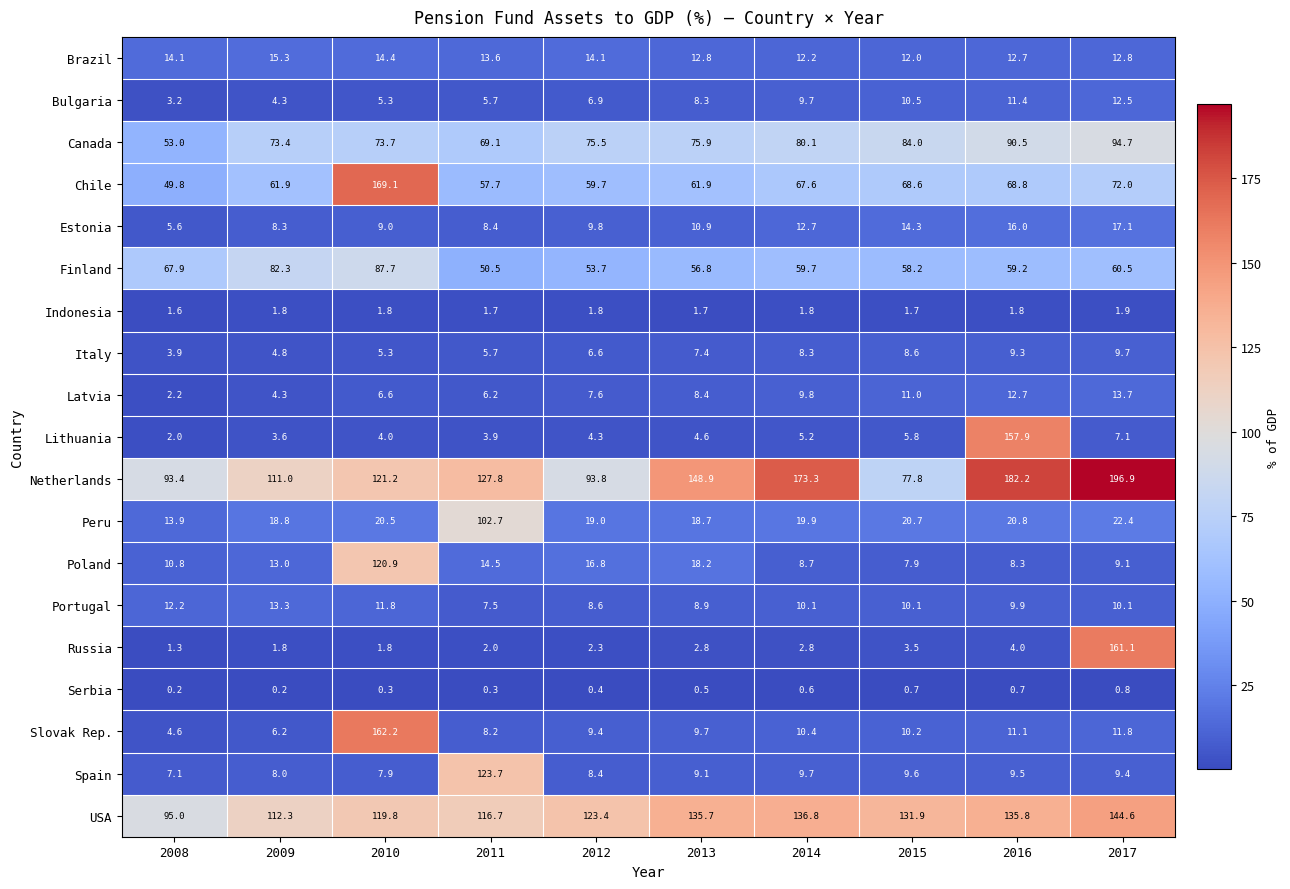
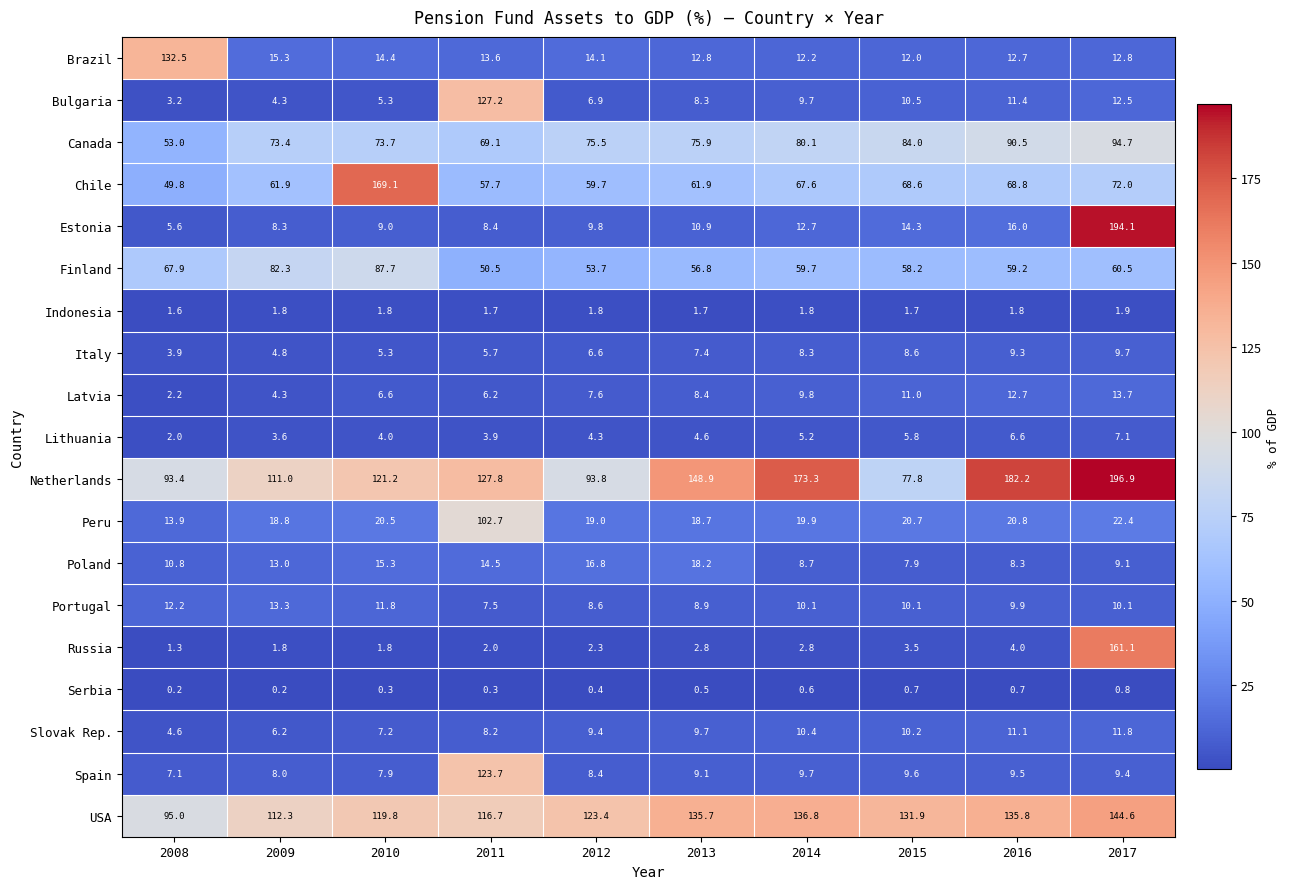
  {
    "Brazil": {
-     "2008": 14.1,
+     "2008": 132.5,
      "2009": 15.3,
      "2010": 14.4,
      "2011": 13.6,
      "2012": 14.1,
      "2013": 12.8,
      "2014": 12.2,
      "2015": 12.0,
      "2016": 12.7,
      "2017": 12.8
    },
    "Bulgaria": {
      "2008": 3.2,
      "2009": 4.3,
      "2010": 5.3,
-     "2011": 5.7,
+     "2011": 127.2,
      "2012": 6.9,
      "2013": 8.3,
      "2014": 9.7,
      "2015": 10.5,
      "2016": 11.4,
      "2017": 12.5
    },
    "Canada": {
      "2008": 53.0,
      "2009": 73.4,
      "2010": 73.7,
      "2011": 69.1,
      "2012": 75.5,
      "2013": 75.9,
      "2014": 80.1,
      "2015": 84.0,
      "2016": 90.5,
      "2017": 94.7
    },
    "Chile": {
      "2008": 49.8,
      "2009": 61.9,
      "2010": 169.1,
      "2011": 57.7,
      "2012": 59.7,
      "2013": 61.9,
      "2014": 67.6,
      "2015": 68.6,
      "2016": 68.8,
      "2017": 72.0
    },
    "Estonia": {
      "2008": 5.6,
      "2009": 8.3,
      "2010": 9.0,
      "2011": 8.4,
      "2012": 9.8,
      "2013": 10.9,
      "2014": 12.7,
      "2015": 14.3,
      "2016": 16.0,
-     "2017": 17.1
+     "2017": 194.1
    },
    "Finland": {
      "2008": 67.9,
      "2009": 82.3,
      "2010": 87.7,
      "2011": 50.5,
      "2012": 53.7,
      "2013": 56.8,
      "2014": 59.7,
      "2015": 58.2,
      "2016": 59.2,
      "2017": 60.5
    },
    "Indonesia": {
      "2008": 1.6,
      "2009": 1.8,
      "2010": 1.8,
      "2011": 1.7,
      "2012": 1.8,
      "2013": 1.7,
      "2014": 1.8,
      "2015": 1.7,
      "2016": 1.8,
      "2017": 1.9
    },
    "Italy": {
      "2008": 3.9,
      "2009": 4.8,
      "2010": 5.3,
      "2011": 5.7,
      "2012": 6.6,
      "2013": 7.4,
      "2014": 8.3,
      "2015": 8.6,
      "2016": 9.3,
      "2017": 9.7
    },
    "Latvia": {
      "2008": 2.2,
      "2009": 4.3,
      "2010": 6.6,
      "2011": 6.2,
      "2012": 7.6,
      "2013": 8.4,
      "2014": 9.8,
      "2015": 11.0,
      "2016": 12.7,
      "2017": 13.7
    },
    "Lithuania": {
      "2008": 2.0,
      "2009": 3.6,
      "2010": 4.0,
      "2011": 3.9,
      "2012": 4.3,
      "2013": 4.6,
      "2014": 5.2,
      "2015": 5.8,
-     "2016": 157.9,
+     "2016": 6.6,
      "2017": 7.1
    },
    "Netherlands": {
      "2008": 93.4,
      "2009": 111.0,
      "2010": 121.2,
      "2011": 127.8,
      "2012": 93.8,
      "2013": 148.9,
      "2014": 173.3,
      "2015": 77.8,
      "2016": 182.2,
      "2017": 196.9
    },
    "Peru": {
      "2008": 13.9,
      "2009": 18.8,
      "2010": 20.5,
      "2011": 102.7,
      "2012": 19.0,
      "2013": 18.7,
      "2014": 19.9,
      "2015": 20.7,
      "2016": 20.8,
      "2017": 22.4
    },
    "Poland": {
      "2008": 10.8,
      "2009": 13.0,
-     "2010": 120.9,
+     "2010": 15.3,
      "2011": 14.5,
      "2012": 16.8,
      "2013": 18.2,
      "2014": 8.7,
      "2015": 7.9,
      "2016": 8.3,
      "2017": 9.1
    },
    "Portugal": {
      "2008": 12.2,
      "2009": 13.3,
      "2010": 11.8,
      "2011": 7.5,
      "2012": 8.6,
      "2013": 8.9,
      "2014": 10.1,
      "2015": 10.1,
      "2016": 9.9,
      "2017": 10.1
    },
    "Russia": {
      "2008": 1.3,
      "2009": 1.8,
      "2010": 1.8,
      "2011": 2.0,
      "2012": 2.3,
      "2013": 2.8,
      "2014": 2.8,
      "2015": 3.5,
      "2016": 4.0,
      "2017": 161.1
    },
    "Serbia": {
      "2008": 0.2,
      "2009": 0.2,
      "2010": 0.3,
      "2011": 0.3,
      "2012": 0.4,
      "2013": 0.5,
      "2014": 0.6,
      "2015": 0.7,
      "2016": 0.7,
      "2017": 0.8
    },
    "Slovak Rep.": {
      "2008": 4.6,
      "2009": 6.2,
-     "2010": 162.2,
+     "2010": 7.2,
      "2011": 8.2,
      "2012": 9.4,
      "2013": 9.7,
      "2014": 10.4,
      "2015": 10.2,
      "2016": 11.1,
      "2017": 11.8
    },
    "Spain": {
      "2008": 7.1,
      "2009": 8.0,
      "2010": 7.9,
      "2011": 123.7,
      "2012": 8.4,
      "2013": 9.1,
      "2014": 9.7,
      "2015": 9.6,
      "2016": 9.5,
      "2017": 9.4
    },
    "USA": {
      "2008": 95.0,
      "2009": 112.3,
      "2010": 119.8,
      "2011": 116.7,
      "2012": 123.4,
      "2013": 135.7,
      "2014": 136.8,
      "2015": 131.9,
      "2016": 135.8,
      "2017": 144.6
    }
  }
